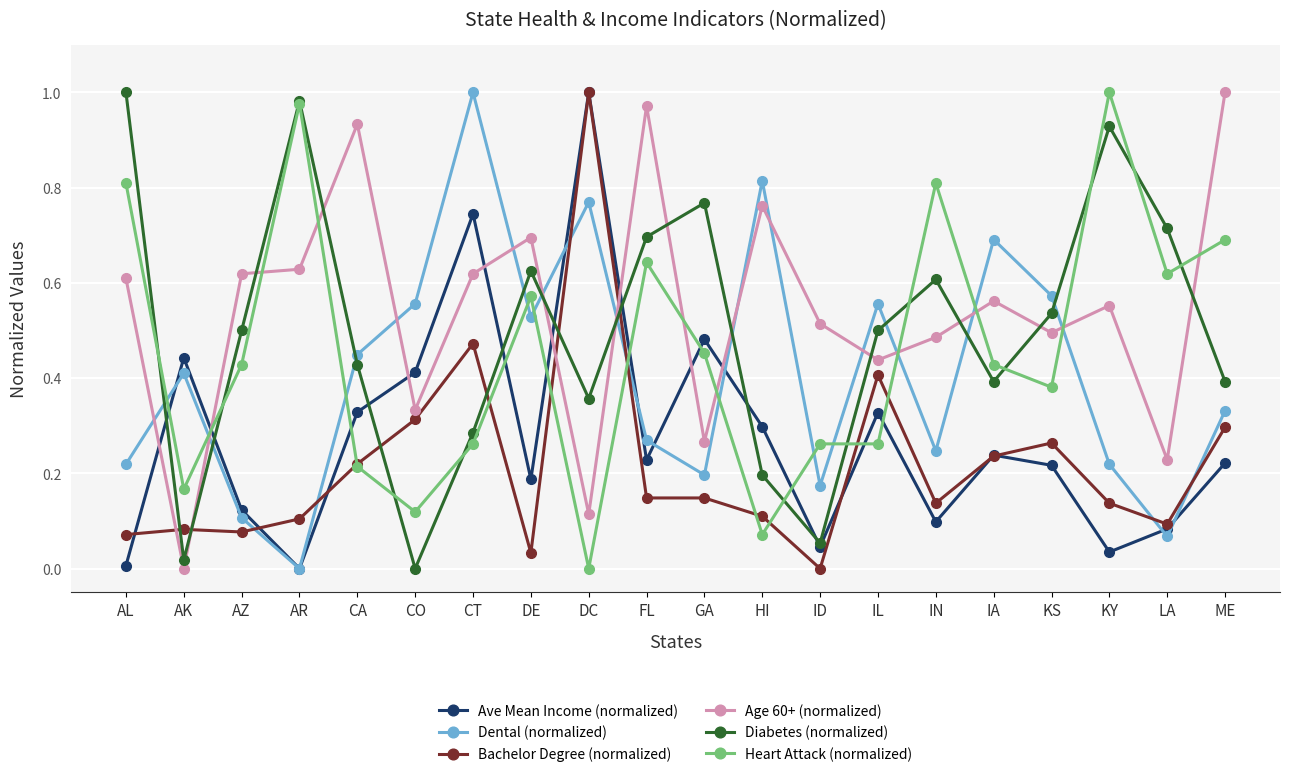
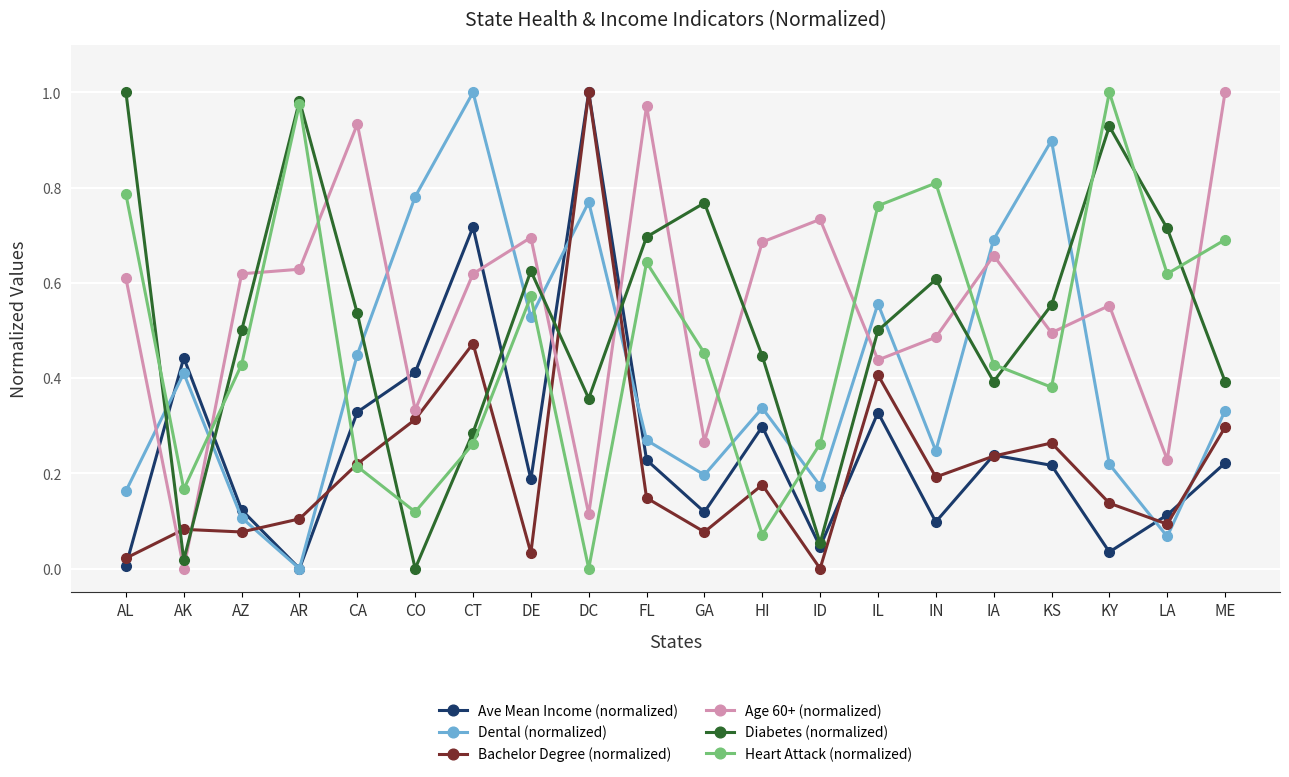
  {
    "Ave Mean Income (normalized)": {
      "AL": 0.01,
      "AK": 0.44,
      "AZ": 0.12,
      "CA": 0.33,
      "CO": 0.41,
-     "CT": 0.74,
+     "CT": 0.72,
      "DE": 0.19,
      "FL": 0.23,
-     "GA": 0.48,
+     "GA": 0.12,
      "HI": 0.30,
      "ID": 0.05,
      "IL": 0.33,
      "IN": 0.10,
      "KS": 0.22,
      "KY": 0.03,
-     "LA": 0.08,
+     "LA": 0.11,
      "ME": 0.22
    },
    "Dental (normalized)": {
-     "AL": 0.22,
+     "AL": 0.16,
      "AK": 0.41,
      "AZ": 0.11,
      "CA": 0.45,
-     "CO": 0.56,
+     "CO": 0.78,
      "CT": 1.00,
      "DE": 0.53,
      "DC": 0.77,
      "FL": 0.27,
      "GA": 0.20,
-     "HI": 0.81,
+     "HI": 0.34,
      "ID": 0.17,
      "IL": 0.56,
      "IN": 0.25,
      "IA": 0.69,
-     "KS": 0.57,
+     "KS": 0.90,
      "KY": 0.22,
      "LA": 0.07,
      "ME": 0.33
    },
    "Bachelor Degree (normalized)": {
-     "AL": 0.07,
+     "AL": 0.02,
      "AK": 0.08,
      "AZ": 0.08,
      "AR": 0.10,
      "CA": 0.22,
      "CO": 0.31,
      "CT": 0.47,
      "DE": 0.03,
      "FL": 0.15,
-     "GA": 0.15,
-     "HI": 0.11,
+     "GA": 0.08,
+     "HI": 0.18,
      "ID": 0.00,
      "IL": 0.41,
-     "IN": 0.14,
+     "IN": 0.19,
      "KS": 0.26,
      "KY": 0.14,
      "LA": 0.09,
      "ME": 0.30
    },
    "Age 60+ (normalized)": {
      "AL": 0.61,
      "AK": 0.00,
      "AZ": 0.62,
      "AR": 0.63,
      "CA": 0.93,
      "CO": 0.33,
      "CT": 0.62,
      "DE": 0.70,
      "DC": 0.11,
      "FL": 0.97,
      "GA": 0.27,
-     "HI": 0.76,
-     "ID": 0.51,
+     "HI": 0.69,
+     "ID": 0.73,
      "IL": 0.44,
      "IN": 0.49,
-     "IA": 0.56,
+     "IA": 0.66,
      "KS": 0.50,
      "KY": 0.55,
      "LA": 0.23,
      "ME": 1.00
    },
    "Diabetes (normalized)": {
      "AL": 1.00,
      "AK": 0.02,
      "AZ": 0.50,
      "AR": 0.98,
-     "CA": 0.43,
+     "CA": 0.54,
      "CO": 0.00,
      "CT": 0.29,
      "DE": 0.63,
      "DC": 0.36,
      "FL": 0.70,
      "GA": 0.77,
-     "HI": 0.20,
+     "HI": 0.45,
      "ID": 0.05,
      "IL": 0.50,
      "IN": 0.61,
      "IA": 0.39,
-     "KS": 0.54,
+     "KS": 0.55,
      "KY": 0.93,
      "LA": 0.71,
      "ME": 0.39
    },
    "Heart Attack (normalized)": {
-     "AL": 0.81,
+     "AL": 0.79,
      "AK": 0.17,
      "AZ": 0.43,
      "AR": 0.98,
      "CA": 0.21,
      "CO": 0.12,
      "CT": 0.26,
      "DE": 0.57,
      "DC": 0.00,
      "FL": 0.64,
      "GA": 0.45,
      "HI": 0.07,
      "ID": 0.26,
-     "IL": 0.26,
+     "IL": 0.76,
      "IN": 0.81,
      "IA": 0.43,
      "KS": 0.38,
      "KY": 1.00,
      "LA": 0.62,
      "ME": 0.69
    }
  }
